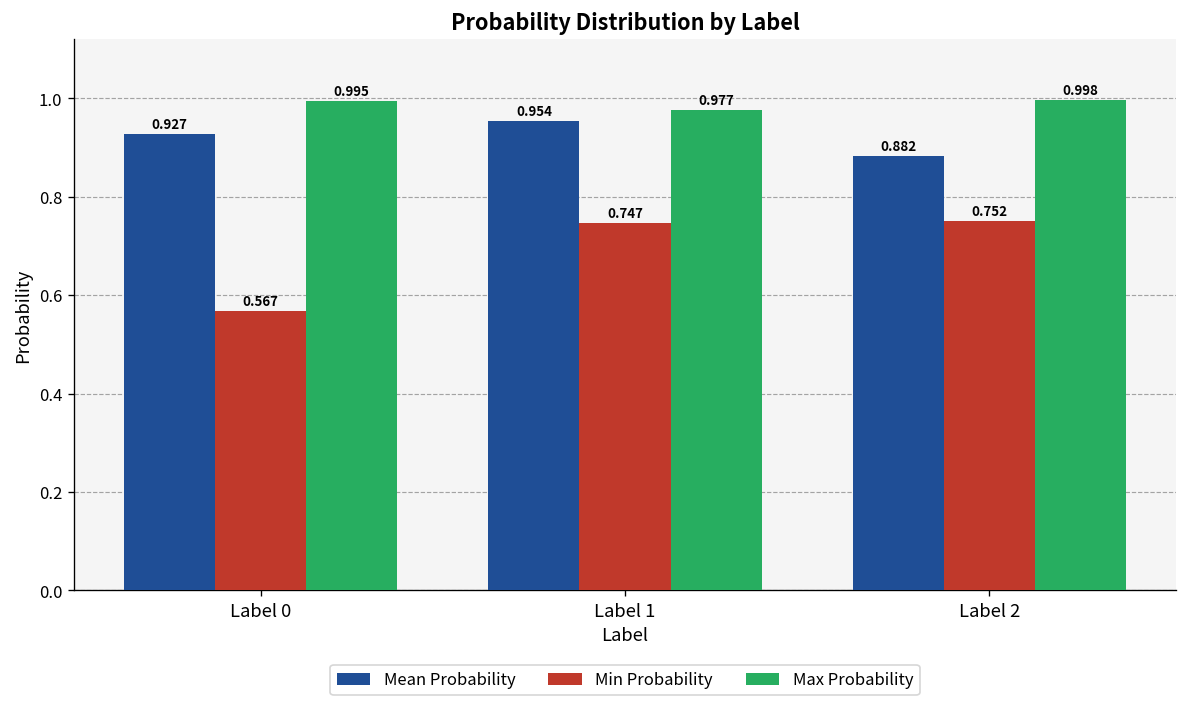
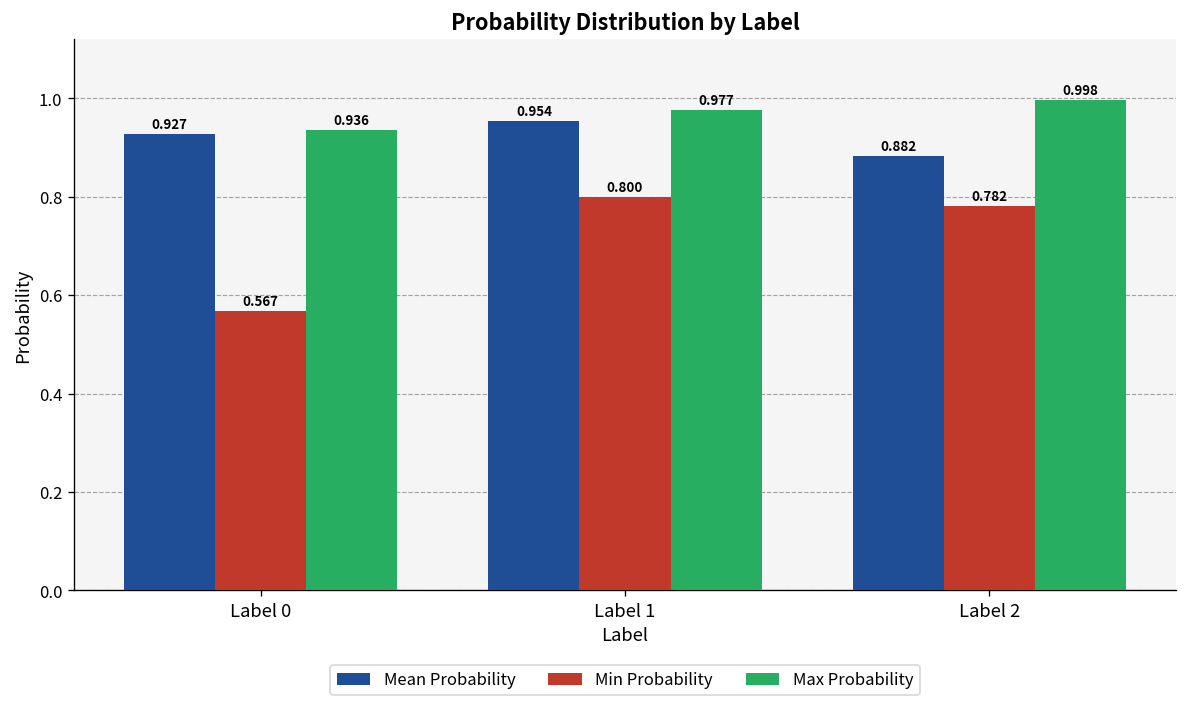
  {
    "Mean Probability": {
      "Label 0": 0.927,
      "Label 1": 0.954,
      "Label 2": 0.882
    },
    "Min Probability": {
      "Label 0": 0.567,
-     "Label 1": 0.747,
-     "Label 2": 0.752
+     "Label 1": 0.800,
+     "Label 2": 0.782
    },
    "Max Probability": {
-     "Label 0": 0.995,
+     "Label 0": 0.936,
      "Label 1": 0.977,
      "Label 2": 0.998
    }
  }
